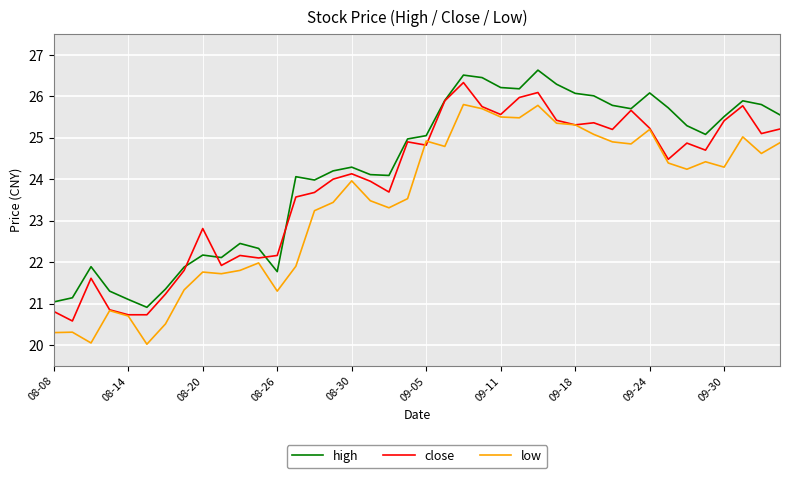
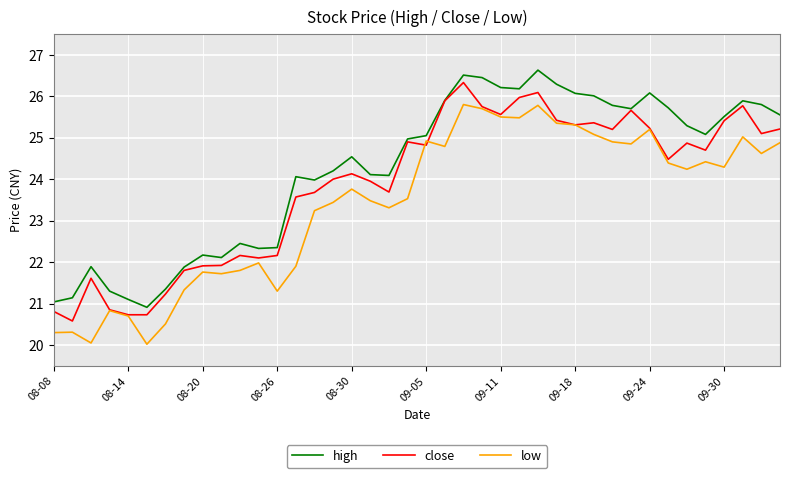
  {
    "high": {
      "08-08": 21.0,
      "08-14": 21.1,
      "08-20": 22.2,
-     "08-26": 21.8,
-     "08-30": 24.3,
+     "08-26": 22.4,
+     "08-30": 24.5,
      "09-05": 25.1,
      "09-11": 26.2,
      "09-18": 26.1,
      "09-24": 26.1,
      "09-30": 25.5
    },
    "close": {
      "08-08": 20.8,
-     "08-20": 22.8,
+     "08-20": 21.9,
      "08-26": 22.2,
      "08-30": 24.1,
      "09-05": 24.8,
      "09-30": 25.4
    },
    "low": {
      "08-08": 20.3,
      "08-20": 21.8,
      "08-26": 21.3,
-     "08-30": 24.0,
+     "08-30": 23.8,
      "09-05": 24.9,
      "09-30": 24.3
    }
  }
